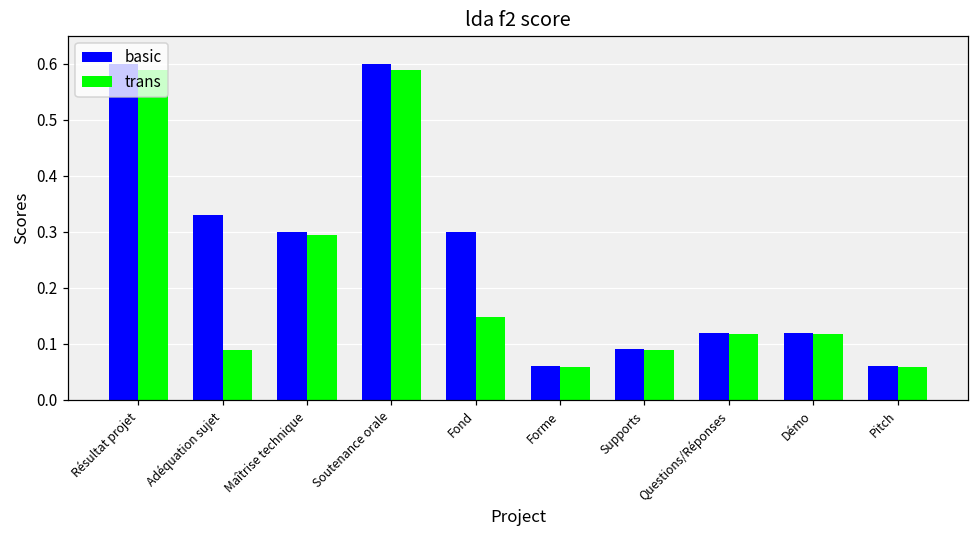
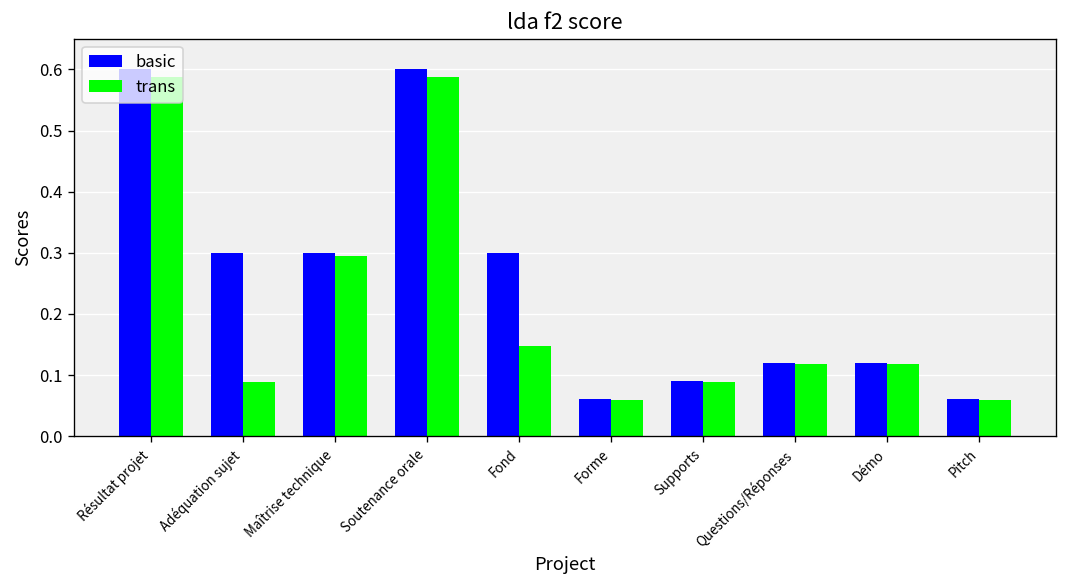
  {
    "basic": {
-     "Adéquation sujet": 0.33,
+     "Adéquation sujet": 0.30,
      "Maîtrise technique": 0.30,
      "Soutenance orale": 0.60,
      "Fond": 0.30,
      "Forme": 0.06,
      "Supports": 0.09,
      "Questions/Réponses": 0.12,
      "Démo": 0.12,
      "Pitch": 0.06
    },
    "trans": {
      "Adéquation sujet": 0.09,
      "Maîtrise technique": 0.29,
      "Soutenance orale": 0.59,
      "Fond": 0.15,
      "Forme": 0.06,
      "Supports": 0.09,
      "Questions/Réponses": 0.12,
      "Démo": 0.12,
      "Pitch": 0.06
    }
  }
